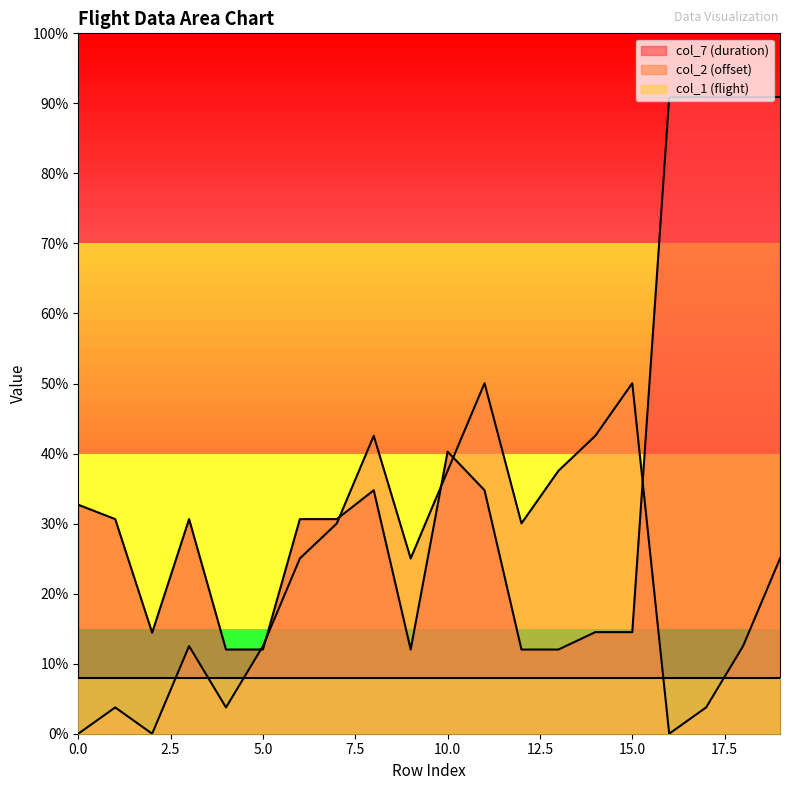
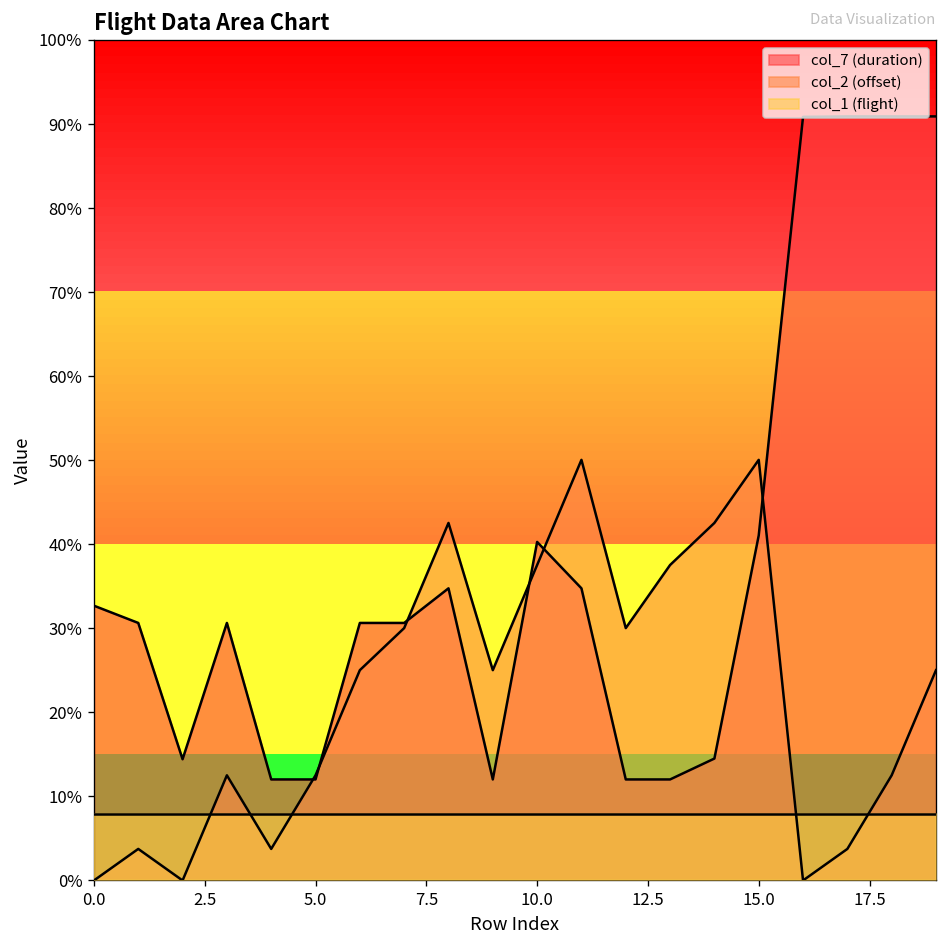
  {
    "col_7 (duration)": {
      "0.0": "33%",
      "5.0": "12%",
      "10.0": "40%",
-     "15.0": "15%"
+     "15.0": "41%"
    },
    "col_2 (offset)": {
      "0.0": "0%",
      "5.0": "13%",
      "10.0": "38%",
      "15.0": "50%"
    },
    "col_1 (flight)": {
      "0.0": "8%",
      "5.0": "8%",
      "10.0": "8%",
      "15.0": "8%"
    }
  }
